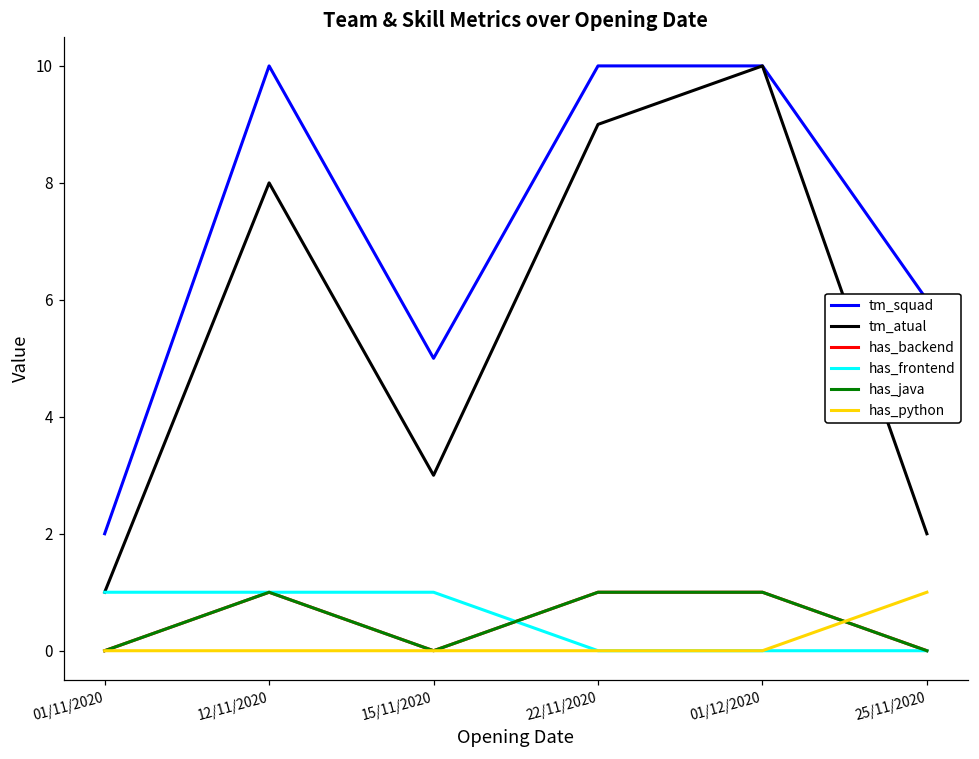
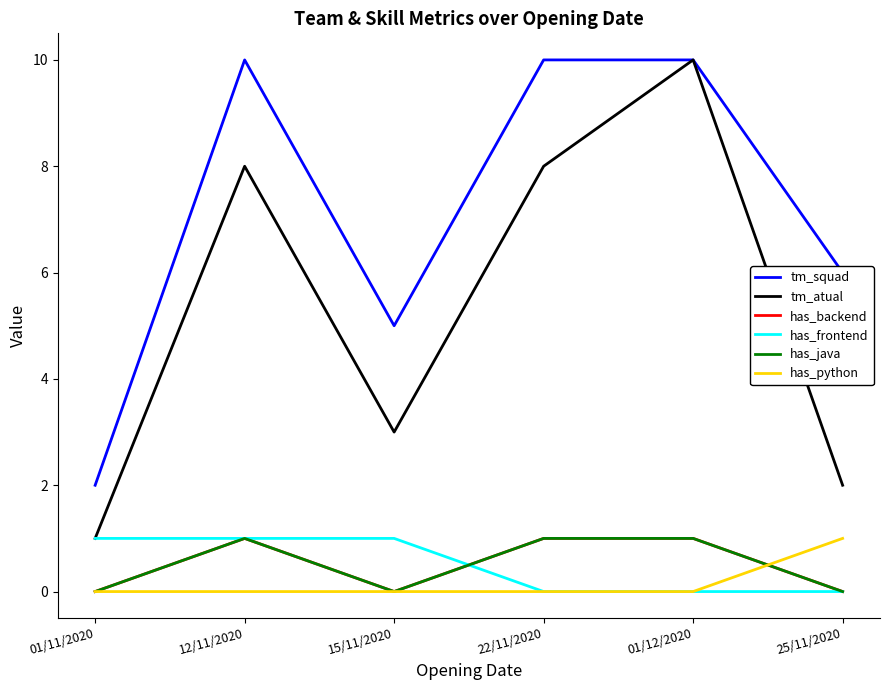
  {
    "tm_squad": {
      "01/11/2020": 2,
      "12/11/2020": 10,
      "15/11/2020": 5,
      "22/11/2020": 10
    },
    "tm_atual": {
      "12/11/2020": 8,
      "15/11/2020": 3,
-     "22/11/2020": 9,
+     "22/11/2020": 8,
      "25/11/2020": 2
    },
    "has_java": {
      "22/11/2020": 1,
      "01/12/2020": 1
    },
    "has_frontend": {
      "15/11/2020": 1
    },
    "has_python": {
      "12/11/2020": 0,
      "25/11/2020": 1
    }
  }
